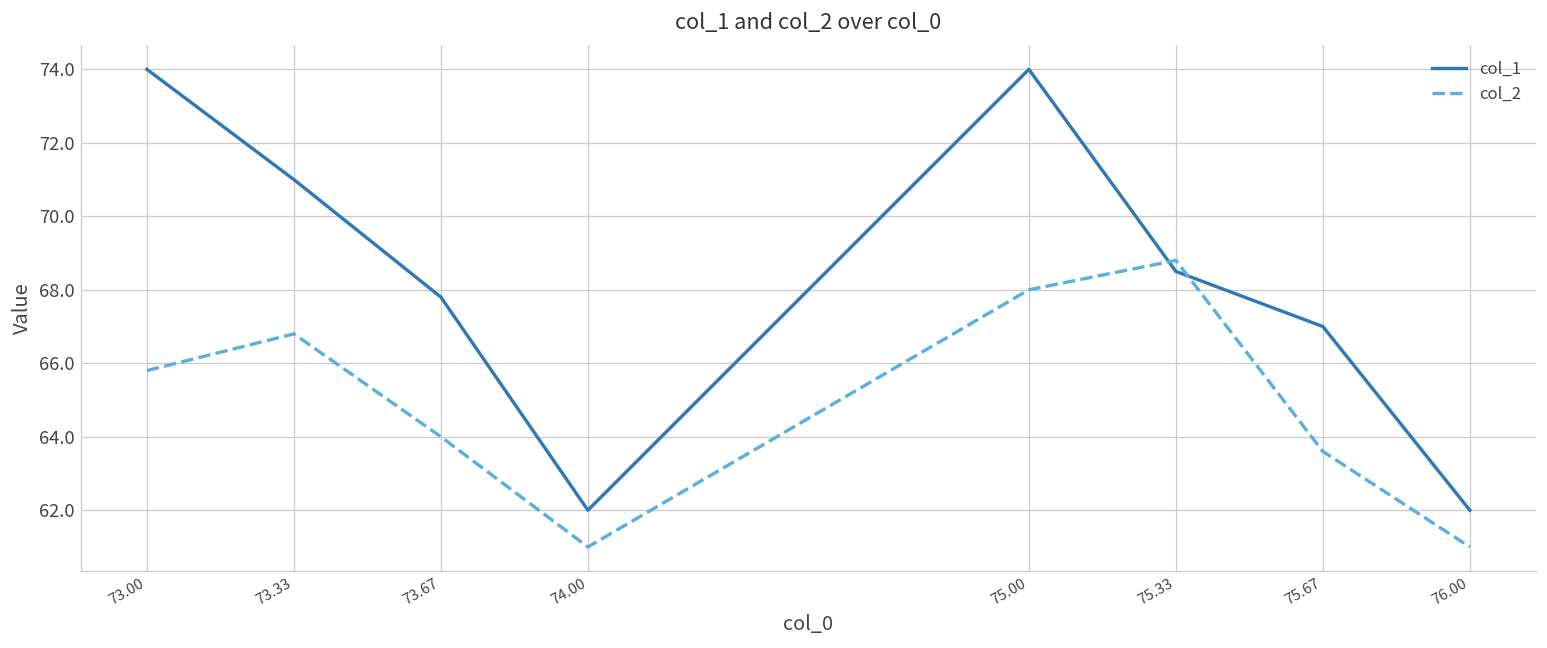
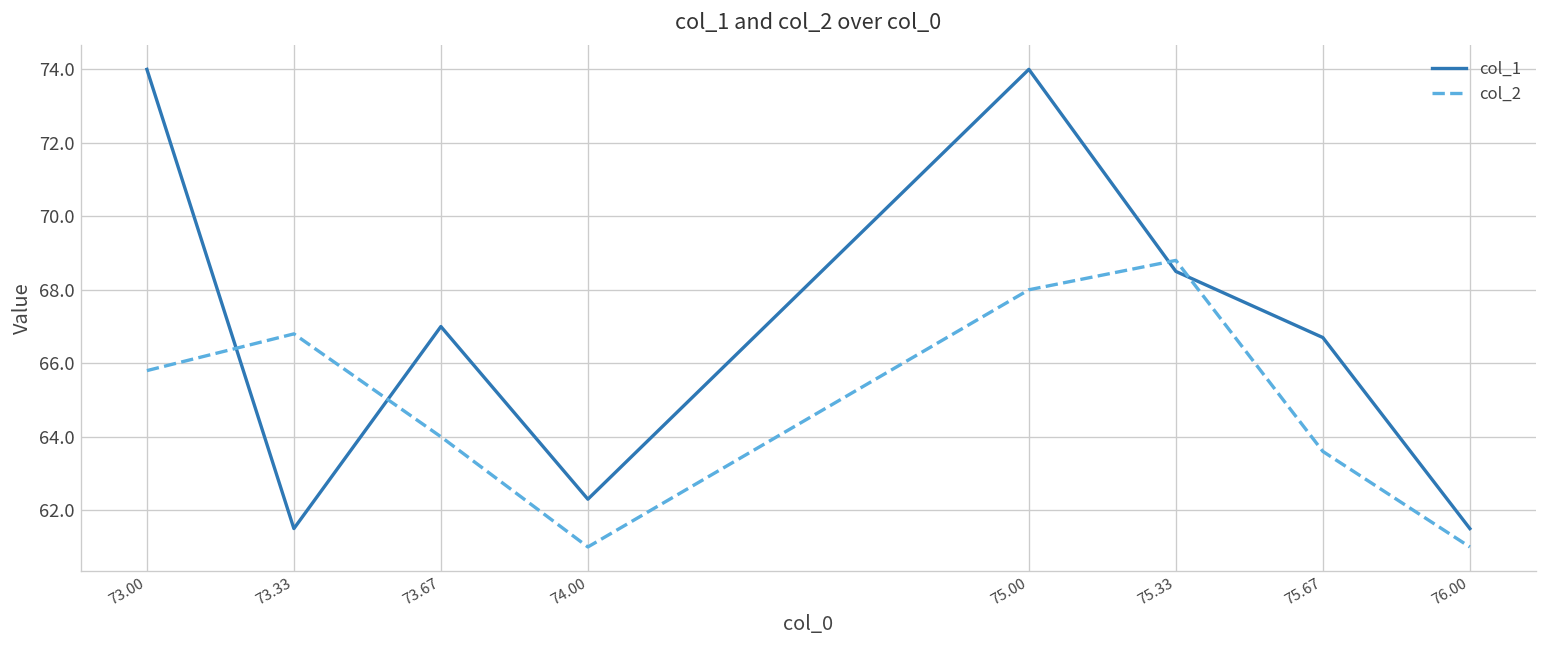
  {
    "col_1": {
      "73.00": 74.0,
-     "73.33": 71.0,
-     "73.67": 67.8,
-     "74.00": 62.0,
+     "73.33": 61.5,
+     "73.67": 67.0,
+     "74.00": 62.3,
      "75.00": 74.0,
      "75.33": 68.5,
-     "75.67": 67.0,
-     "76.00": 62.0
+     "75.67": 66.7,
+     "76.00": 61.5
    },
    "col_2": {
      "73.00": 65.8,
      "73.33": 66.8,
      "73.67": 64.0,
      "74.00": 61.0,
      "75.00": 68.0,
      "75.33": 68.8,
      "75.67": 63.6,
      "76.00": 61.0
    }
  }
